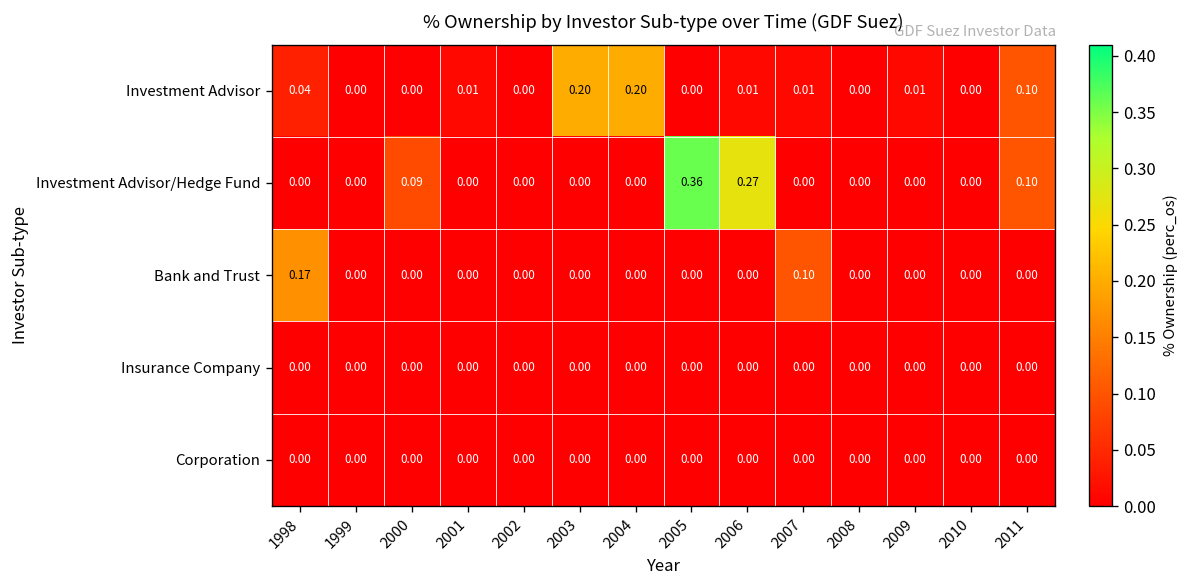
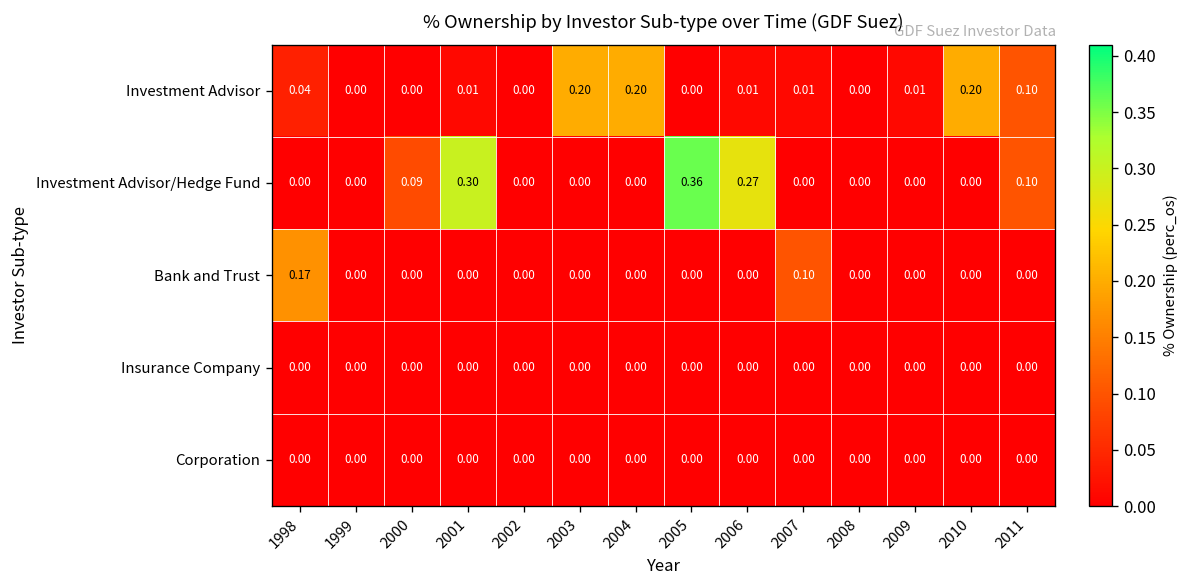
  {
    "Investment Advisor": {
      "1998": 0.04,
      "1999": 0.00,
      "2000": 0.00,
      "2001": 0.01,
      "2002": 0.00,
      "2003": 0.20,
      "2004": 0.20,
      "2005": 0.00,
      "2006": 0.01,
      "2007": 0.01,
      "2008": 0.00,
      "2009": 0.01,
-     "2010": 0.00,
+     "2010": 0.20,
      "2011": 0.10
    },
    "Investment Advisor/Hedge Fund": {
      "1998": 0.00,
      "1999": 0.00,
      "2000": 0.09,
-     "2001": 0.00,
+     "2001": 0.30,
      "2002": 0.00,
      "2003": 0.00,
      "2004": 0.00,
      "2005": 0.36,
      "2006": 0.27,
      "2007": 0.00,
      "2008": 0.00,
      "2009": 0.00,
      "2010": 0.00,
      "2011": 0.10
    },
    "Bank and Trust": {
      "1998": 0.17,
      "1999": 0.00,
      "2000": 0.00,
      "2001": 0.00,
      "2002": 0.00,
      "2003": 0.00,
      "2004": 0.00,
      "2005": 0.00,
      "2006": 0.00,
      "2007": 0.10,
      "2008": 0.00,
      "2009": 0.00,
      "2010": 0.00,
      "2011": 0.00
    },
    "Insurance Company": {
      "1998": 0.00,
      "1999": 0.00,
      "2000": 0.00,
      "2001": 0.00,
      "2002": 0.00,
      "2003": 0.00,
      "2004": 0.00,
      "2005": 0.00,
      "2006": 0.00,
      "2007": 0.00,
      "2008": 0.00,
      "2009": 0.00,
      "2010": 0.00,
      "2011": 0.00
    },
    "Corporation": {
      "1998": 0.00,
      "1999": 0.00,
      "2000": 0.00,
      "2001": 0.00,
      "2002": 0.00,
      "2003": 0.00,
      "2004": 0.00,
      "2005": 0.00,
      "2006": 0.00,
      "2007": 0.00,
      "2008": 0.00,
      "2009": 0.00,
      "2010": 0.00,
      "2011": 0.00
    }
  }
